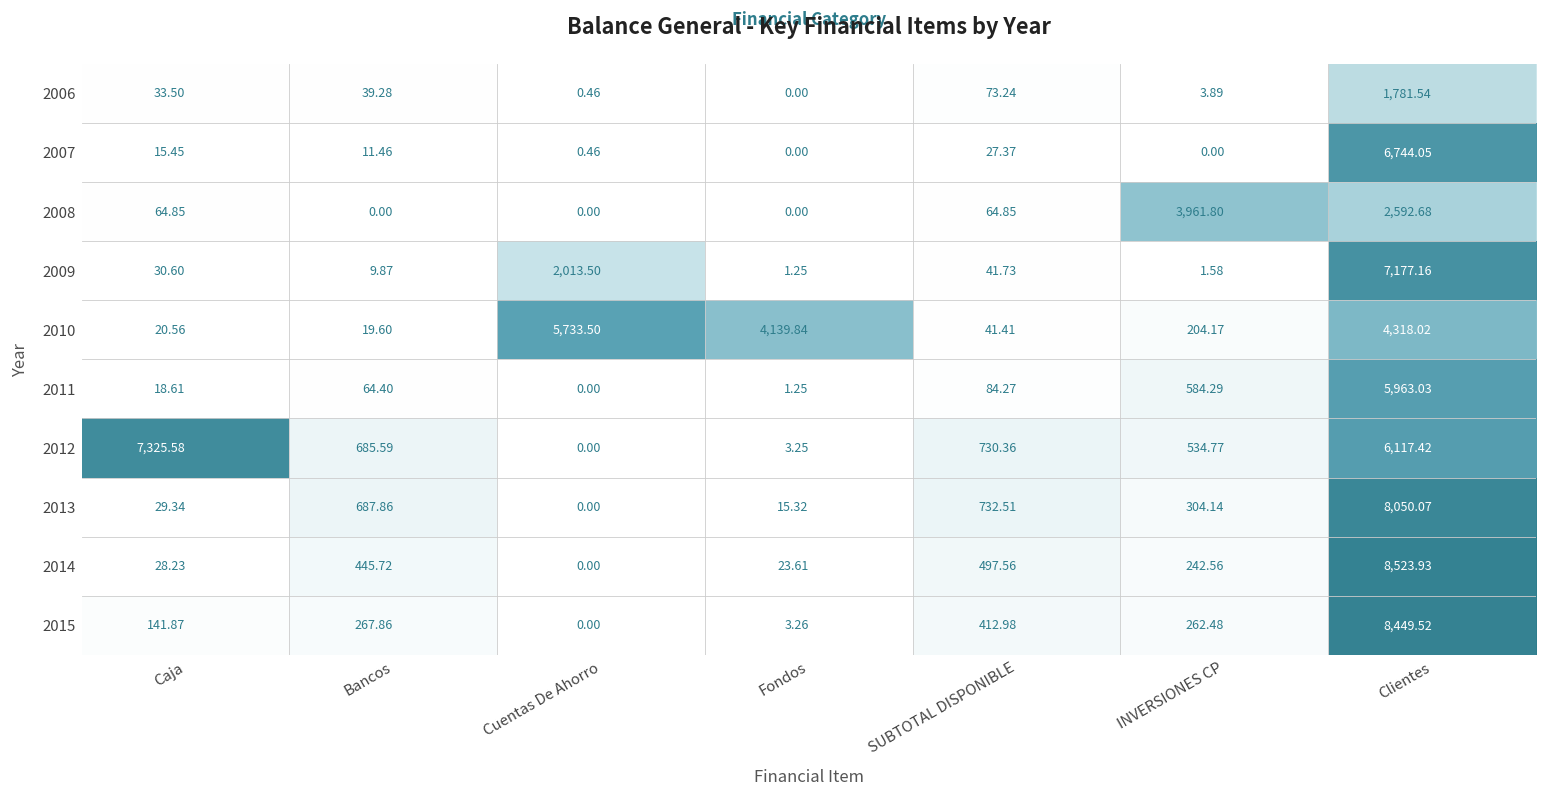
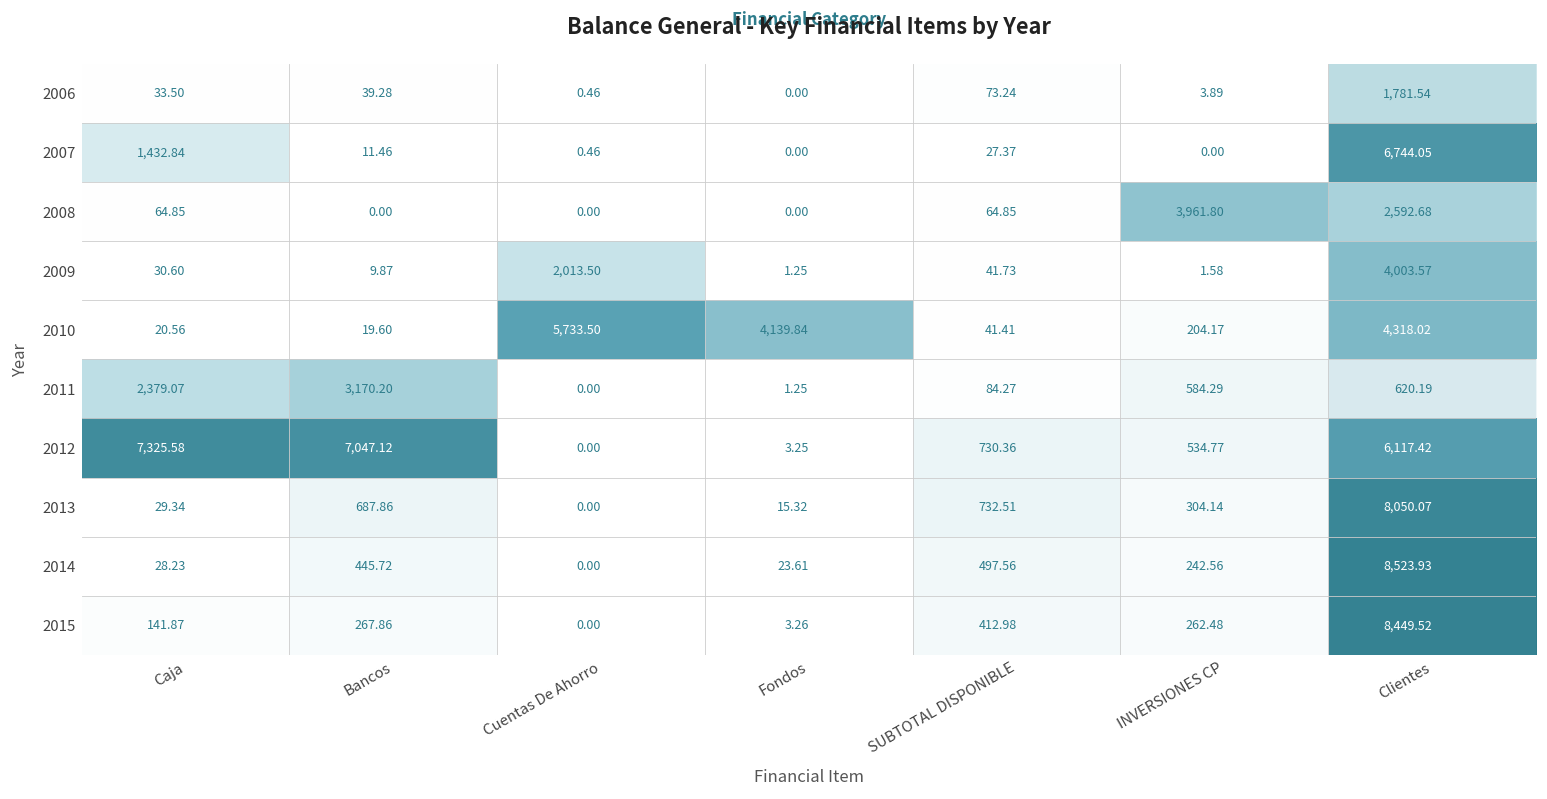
  {
    "2006": {
      "Caja": "33.50",
      "Bancos": "39.28",
      "Cuentas De Ahorro": "0.46",
      "Fondos": "0.00",
      "SUBTOTAL DISPONIBLE": "73.24",
      "INVERSIONES CP": "3.89",
      "Clientes": "1,781.54"
    },
    "2007": {
-     "Caja": "15.45",
+     "Caja": "1,432.84",
      "Bancos": "11.46",
      "Cuentas De Ahorro": "0.46",
      "Fondos": "0.00",
      "SUBTOTAL DISPONIBLE": "27.37",
      "INVERSIONES CP": "0.00",
      "Clientes": "6,744.05"
    },
    "2008": {
      "Caja": "64.85",
      "Bancos": "0.00",
      "Cuentas De Ahorro": "0.00",
      "Fondos": "0.00",
      "SUBTOTAL DISPONIBLE": "64.85",
      "INVERSIONES CP": "3,961.80",
      "Clientes": "2,592.68"
    },
    "2009": {
      "Caja": "30.60",
      "Bancos": "9.87",
      "Cuentas De Ahorro": "2,013.50",
      "Fondos": "1.25",
      "SUBTOTAL DISPONIBLE": "41.73",
      "INVERSIONES CP": "1.58",
-     "Clientes": "7,177.16"
+     "Clientes": "4,003.57"
    },
    "2010": {
      "Caja": "20.56",
      "Bancos": "19.60",
      "Cuentas De Ahorro": "5,733.50",
      "Fondos": "4,139.84",
      "SUBTOTAL DISPONIBLE": "41.41",
      "INVERSIONES CP": "204.17",
      "Clientes": "4,318.02"
    },
    "2011": {
-     "Caja": "18.61",
-     "Bancos": "64.40",
+     "Caja": "2,379.07",
+     "Bancos": "3,170.20",
      "Cuentas De Ahorro": "0.00",
      "Fondos": "1.25",
      "SUBTOTAL DISPONIBLE": "84.27",
      "INVERSIONES CP": "584.29",
-     "Clientes": "5,963.03"
+     "Clientes": "620.19"
    },
    "2012": {
      "Caja": "7,325.58",
-     "Bancos": "685.59",
+     "Bancos": "7,047.12",
      "Cuentas De Ahorro": "0.00",
      "Fondos": "3.25",
      "SUBTOTAL DISPONIBLE": "730.36",
      "INVERSIONES CP": "534.77",
      "Clientes": "6,117.42"
    },
    "2013": {
      "Caja": "29.34",
      "Bancos": "687.86",
      "Cuentas De Ahorro": "0.00",
      "Fondos": "15.32",
      "SUBTOTAL DISPONIBLE": "732.51",
      "INVERSIONES CP": "304.14",
      "Clientes": "8,050.07"
    },
    "2014": {
      "Caja": "28.23",
      "Bancos": "445.72",
      "Cuentas De Ahorro": "0.00",
      "Fondos": "23.61",
      "SUBTOTAL DISPONIBLE": "497.56",
      "INVERSIONES CP": "242.56",
      "Clientes": "8,523.93"
    },
    "2015": {
      "Caja": "141.87",
      "Bancos": "267.86",
      "Cuentas De Ahorro": "0.00",
      "Fondos": "3.26",
      "SUBTOTAL DISPONIBLE": "412.98",
      "INVERSIONES CP": "262.48",
      "Clientes": "8,449.52"
    }
  }
